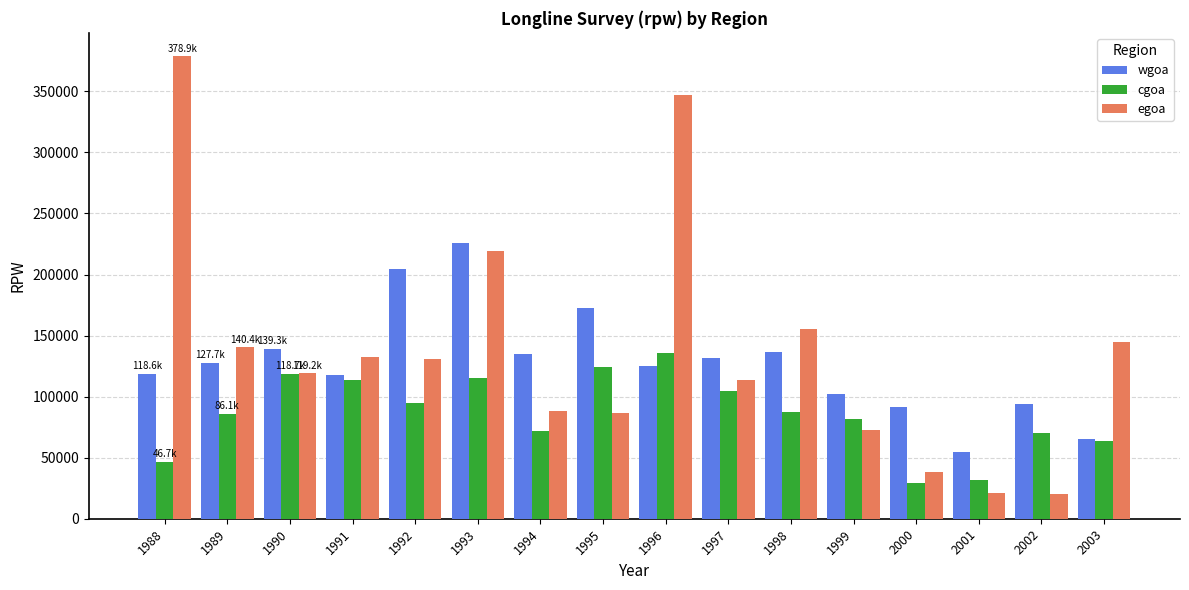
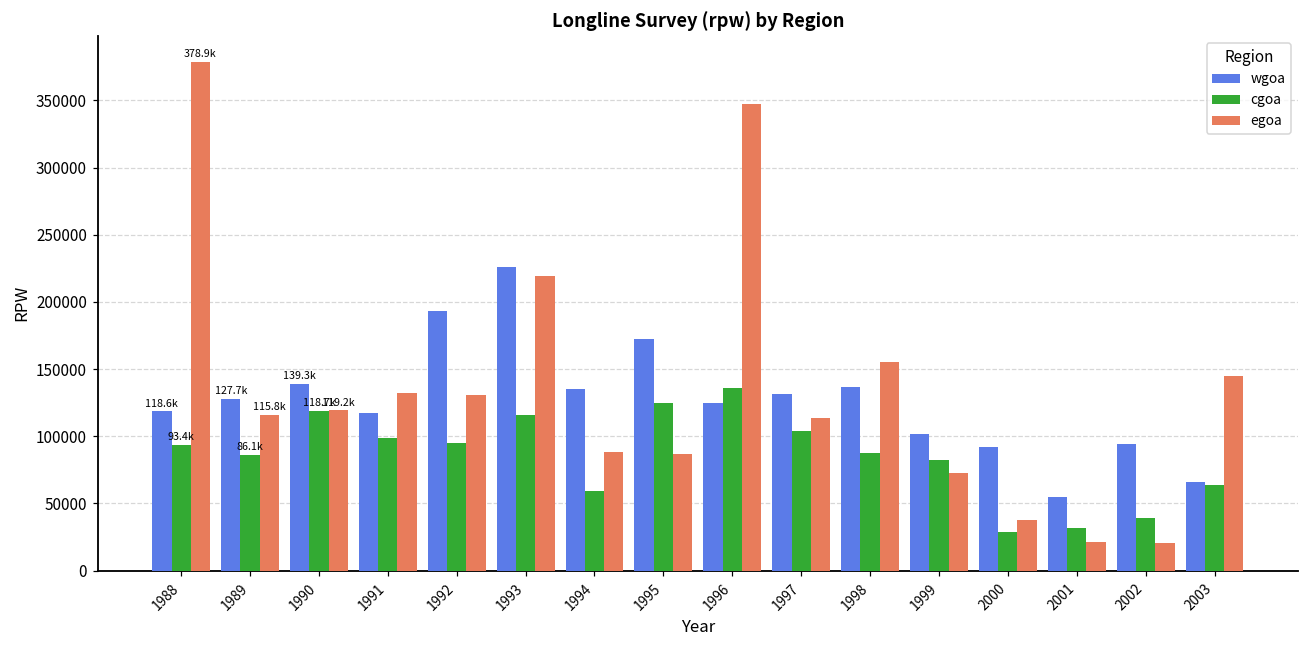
  {
    "wgoa": {
      "1991": "118000",
-     "1992": "204000",
+     "1992": "193000",
      "1993": "226000",
      "1994": "135000",
      "1995": "172000",
      "1996": "125000",
      "1997": "132000",
      "1998": "137000",
      "1999": "102000",
      "2000": "92000",
      "2001": "55000",
      "2002": "94000",
      "2003": "66000"
    },
    "cgoa": {
-     "1988": "46.7k",
+     "1988": "93.4k",
      "1989": "86.1k",
-     "1991": "114000",
-     "1994": "72000",
-     "2002": "70000"
+     "1991": "99000",
+     "1994": "59000",
+     "2002": "39000"
    },
    "egoa": {
      "1988": "378.9k",
-     "1989": "140.4k"
+     "1989": "115.8k"
    }
  }
